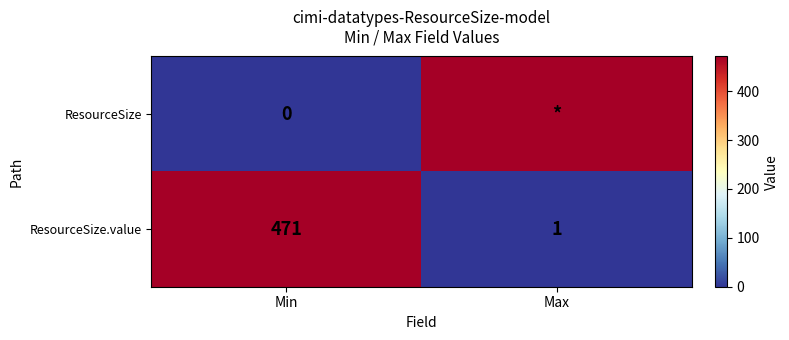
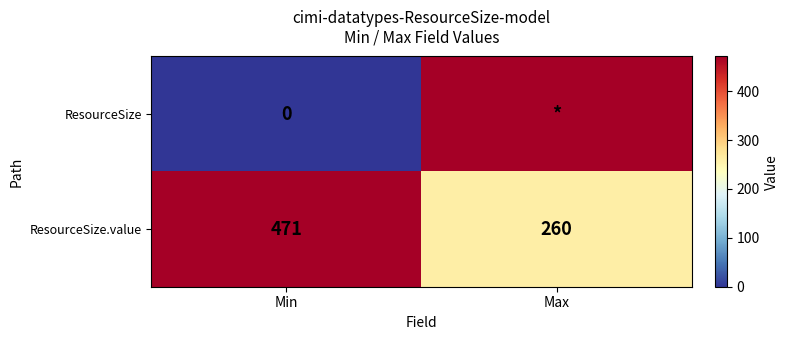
  {
    "ResourceSize": {
      "Min": 0
    },
    "ResourceSize.value": {
      "Min": 471,
-     "Max": 1
+     "Max": 260
    }
  }
